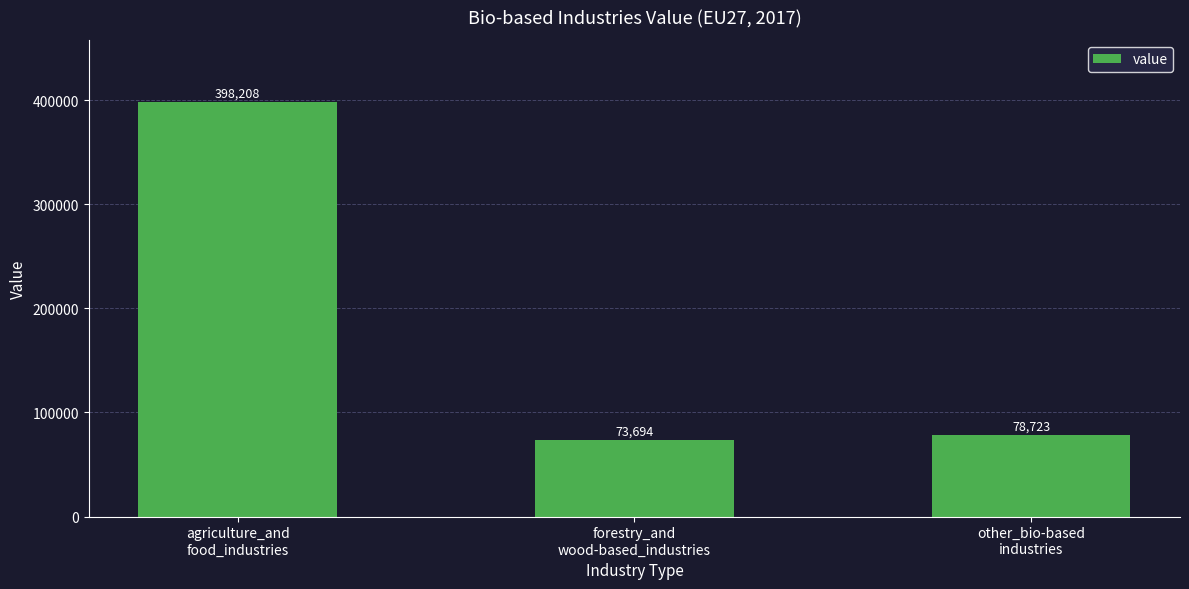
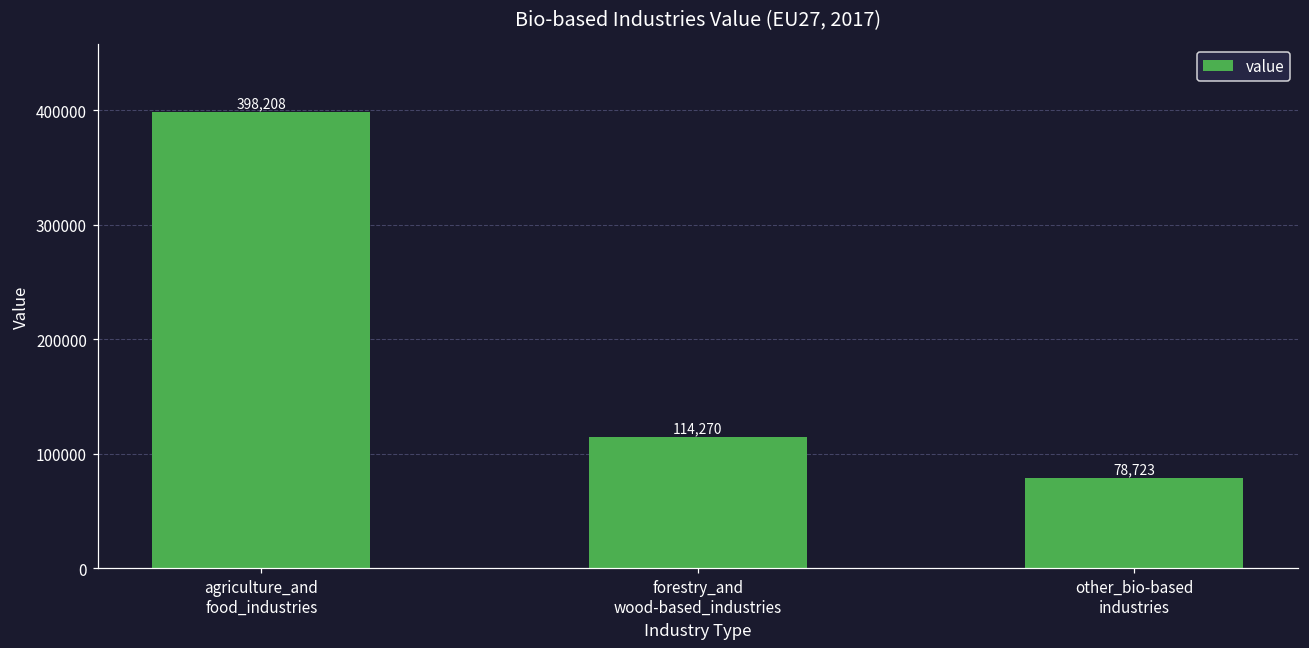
  {
    "agriculture_and food_industries": "398,208",
-   "forestry_and wood-based_industries": "73,694",
+   "forestry_and wood-based_industries": "114,270",
    "other_bio-based industries": "78,723"
  }
